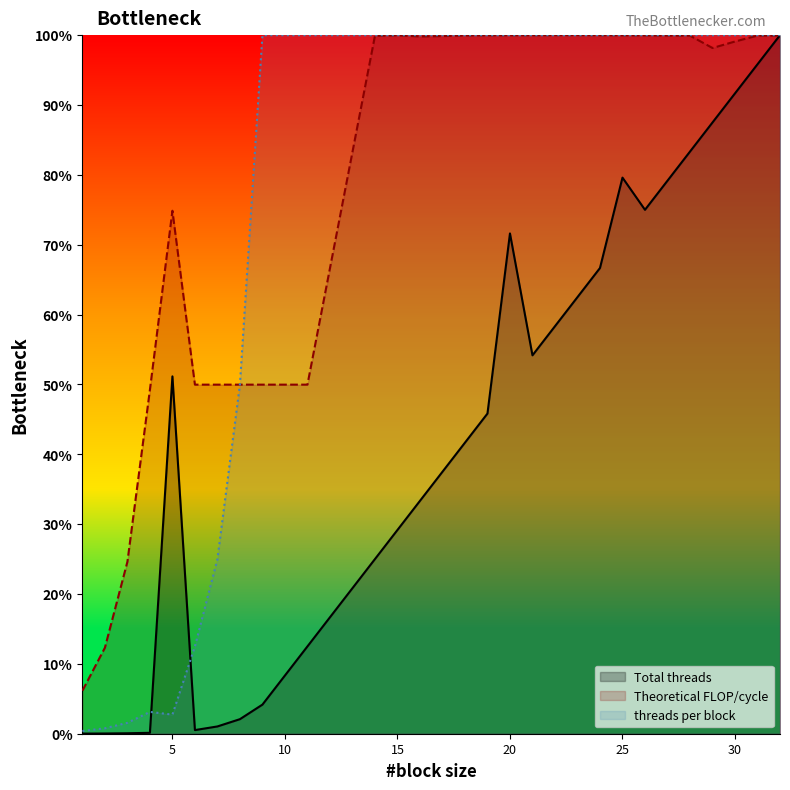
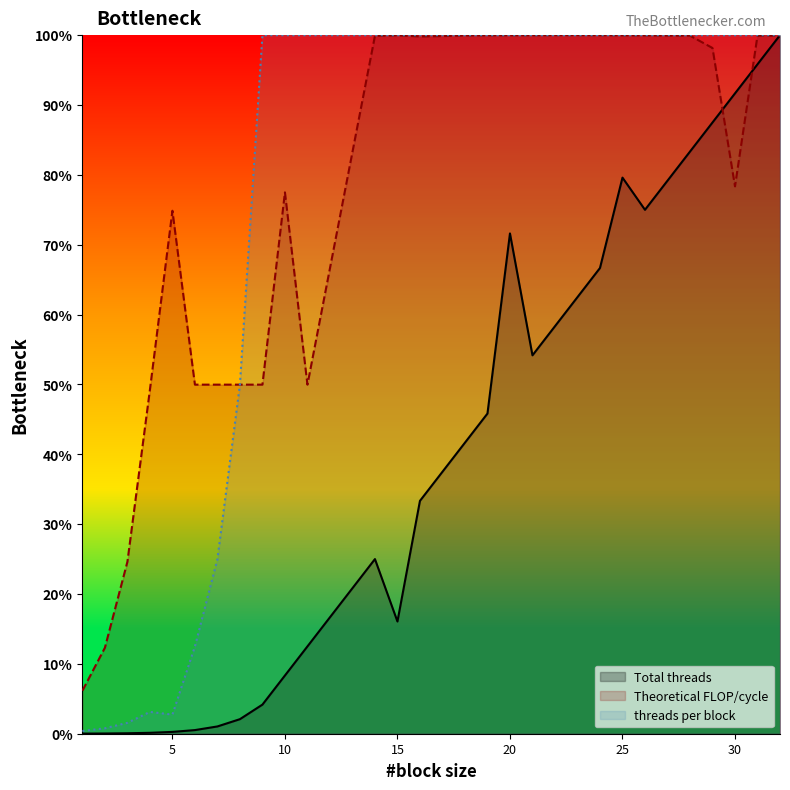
  {
    "Total threads": {
-     "5": "51%",
+     "5": "0%",
      "10": "8%",
-     "15": "29%",
+     "15": "16%",
      "20": "72%",
      "25": "80%",
      "30": "92%"
    },
    "Theoretical FLOP/cycle": {
      "5": "75%",
-     "10": "50%",
-     "30": "99%"
+     "10": "77%",
+     "30": "78%"
    },
    "threads per block": {
      "5": "3%",
      "10": "100%",
      "30": "100%"
    }
  }
